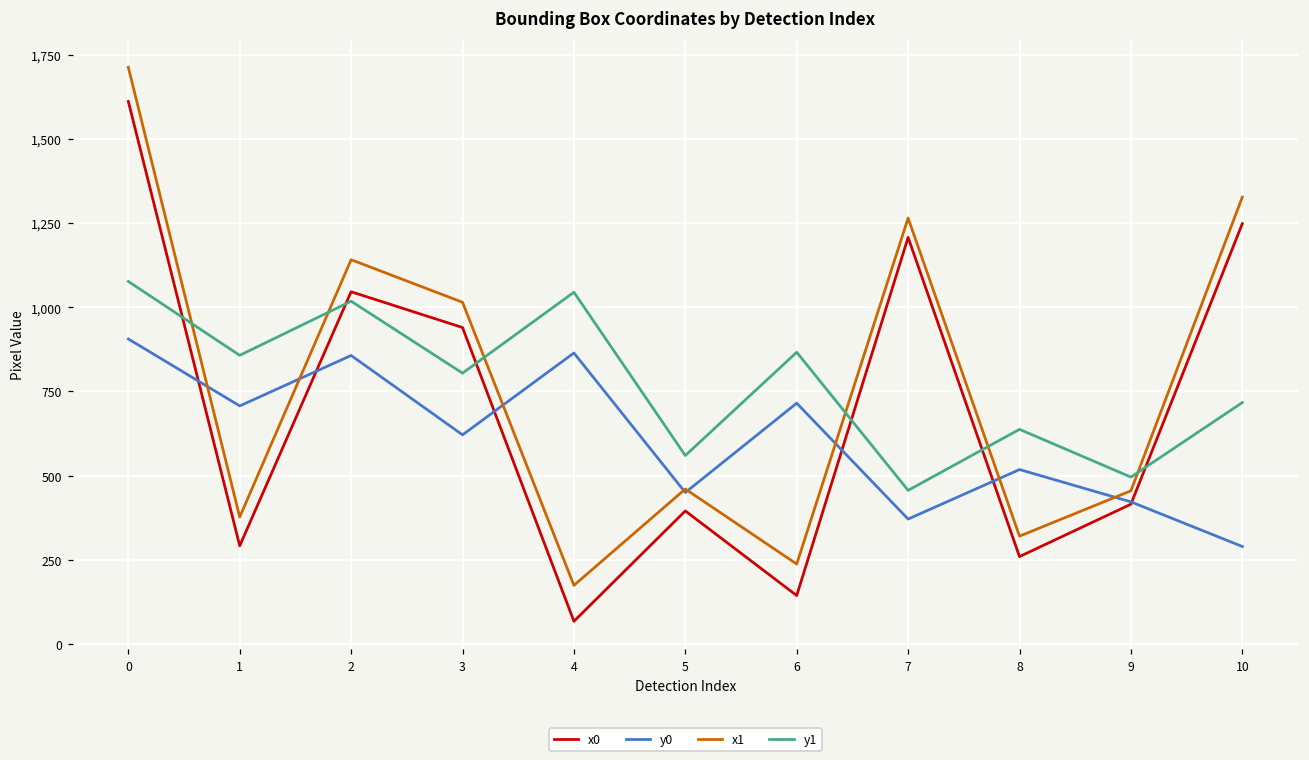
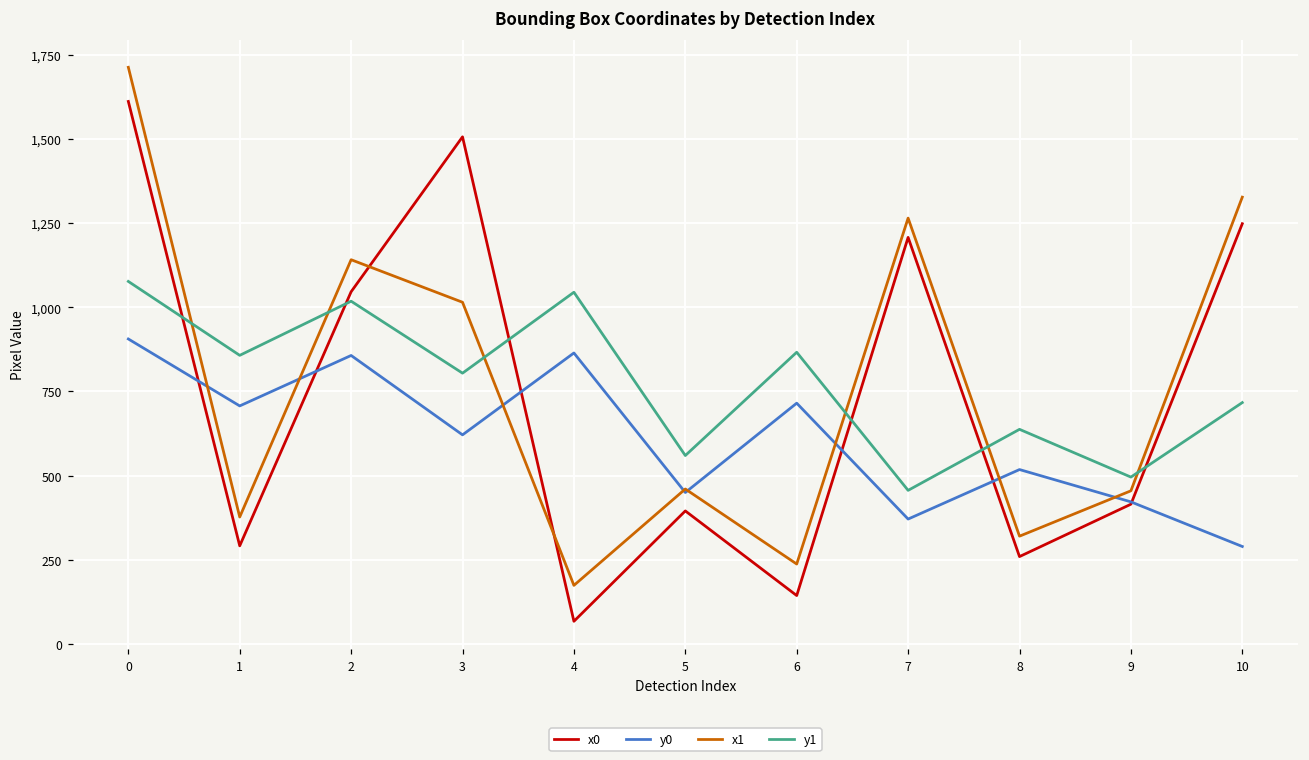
  {
    "x0": {
      "0": "1,610",
      "1": "290",
      "2": "1,050",
-     "3": "940",
+     "3": "1,510",
      "4": "70",
      "5": "400",
      "6": "140",
      "7": "1,210",
      "8": "260",
      "10": "1,250"
    },
    "y0": {
      "0": "910",
      "1": "710",
      "2": "860",
      "3": "620",
      "4": "860",
      "5": "450",
      "6": "720",
      "7": "370",
      "8": "520",
      "10": "290"
    },
    "x1": {
      "0": "1,710",
      "1": "380",
      "2": "1,140",
      "3": "1,010",
      "4": "170",
      "5": "460",
      "6": "240",
      "7": "1,260",
      "8": "320",
      "9": "450",
      "10": "1,330"
    },
    "y1": {
      "0": "1,080",
      "1": "860",
      "2": "1,020",
      "3": "800",
      "4": "1,040",
      "5": "560",
      "6": "870",
      "7": "460",
      "8": "640",
      "9": "500",
      "10": "720"
    }
  }
